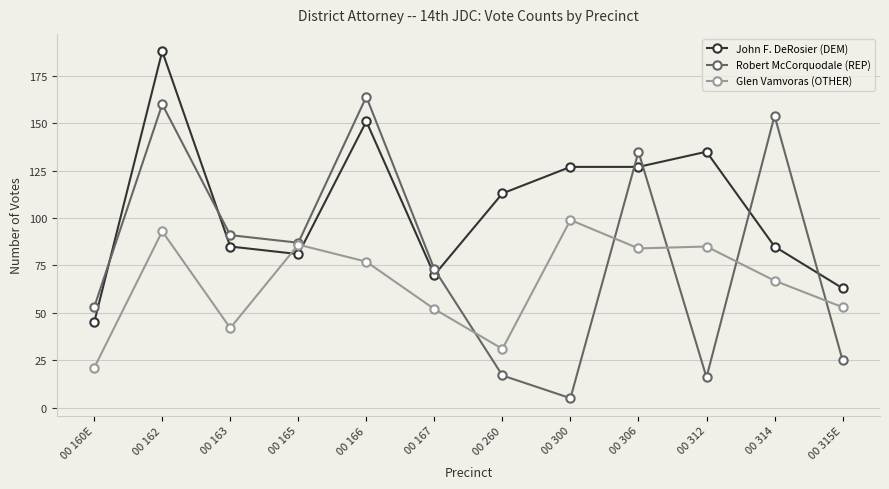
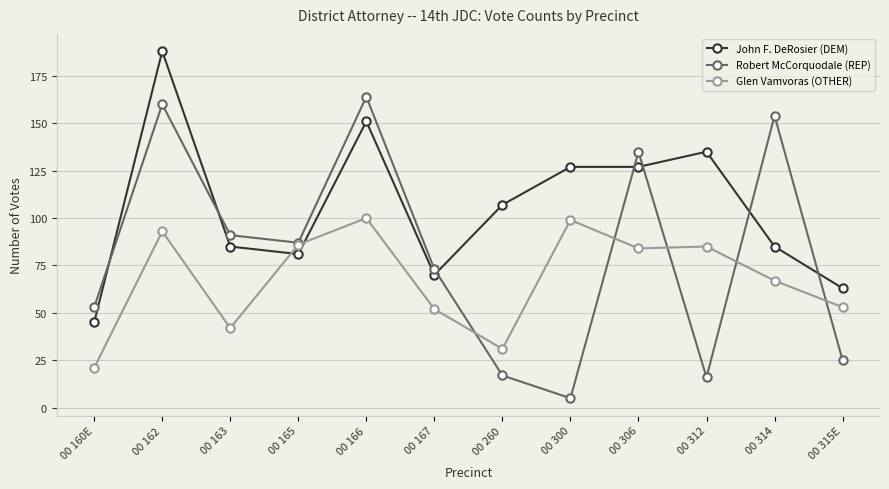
  {
    "John F. DeRosier (DEM)": {
      "00 160E": 45,
      "00 162": 188,
      "00 163": 85,
      "00 165": 81,
      "00 166": 151,
      "00 167": 70,
-     "00 260": 113,
+     "00 260": 107,
      "00 300": 127,
      "00 306": 127,
      "00 312": 135,
      "00 314": 85,
      "00 315E": 63
    },
    "Robert McCorquodale (REP)": {
      "00 160E": 53,
      "00 162": 160,
      "00 163": 91,
      "00 166": 164,
      "00 167": 73,
      "00 260": 17,
      "00 300": 5,
      "00 306": 135,
      "00 312": 16,
      "00 314": 154,
      "00 315E": 25
    },
    "Glen Vamvoras (OTHER)": {
      "00 160E": 21,
      "00 162": 93,
      "00 163": 42,
-     "00 166": 77,
+     "00 166": 100,
      "00 167": 52,
      "00 260": 31,
      "00 300": 99,
      "00 306": 84,
      "00 312": 85,
      "00 314": 67,
      "00 315E": 53
    }
  }
